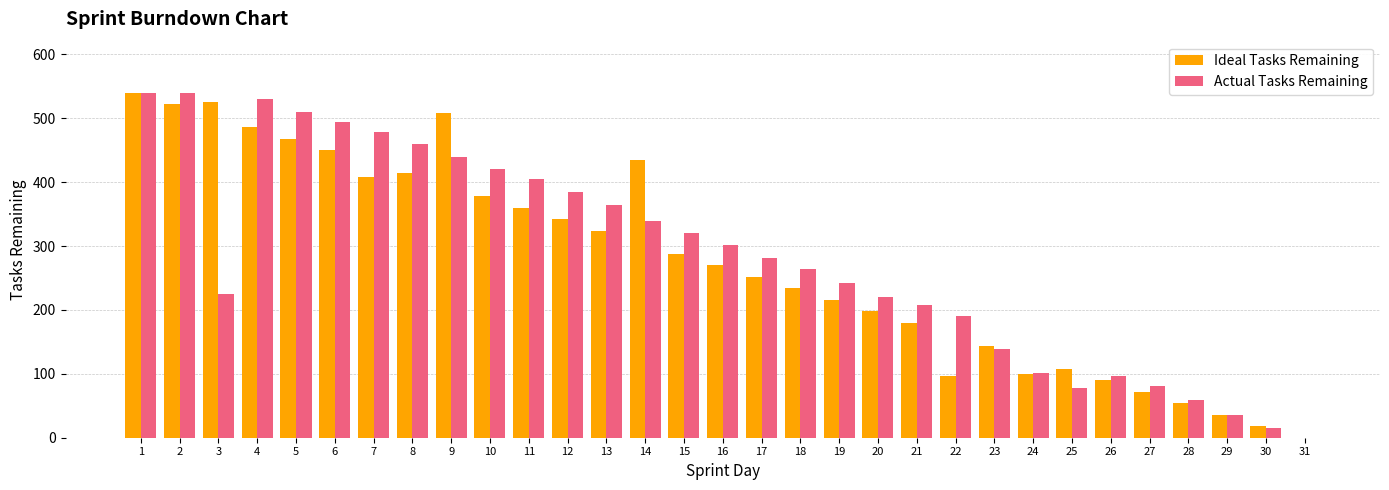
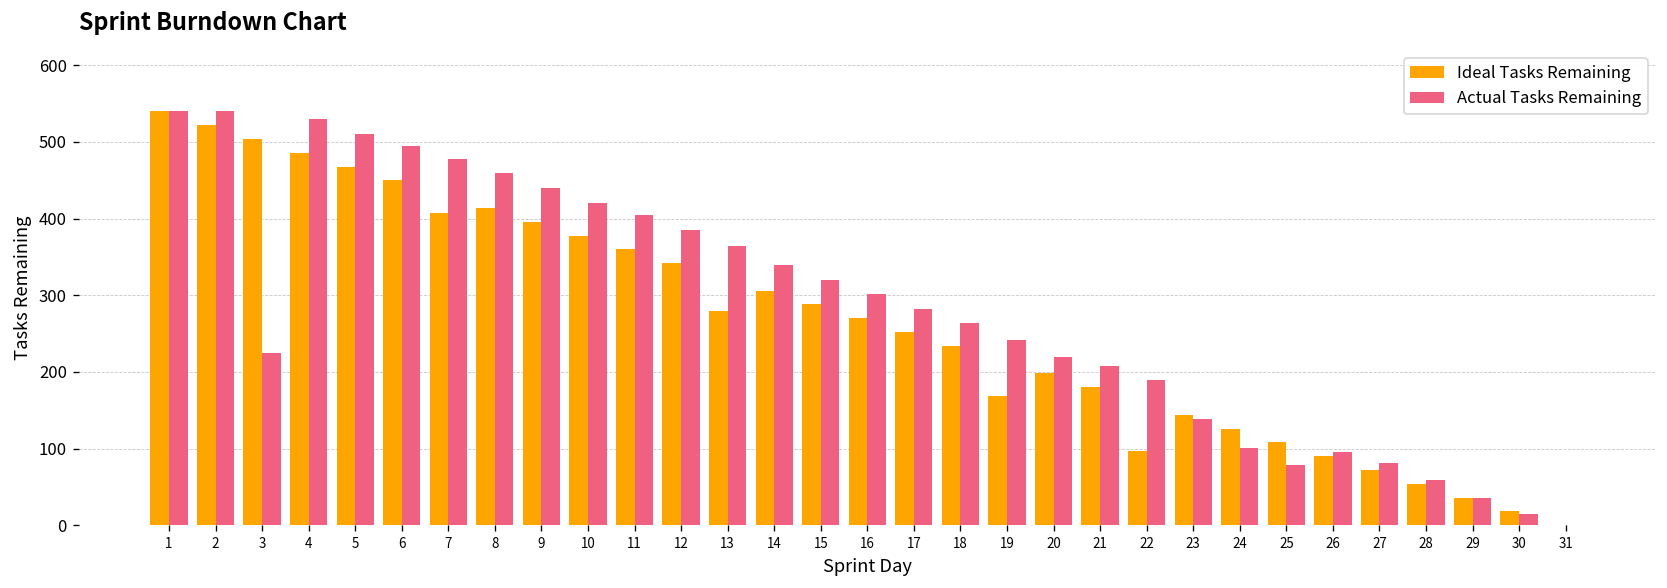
  {
    "Ideal Tasks Remaining": {
      "1": 540,
      "2": 520,
-     "3": 530,
+     "3": 500,
      "4": 490,
      "5": 470,
      "6": 450,
      "7": 410,
      "8": 410,
-     "9": 510,
+     "9": 400,
      "10": 380,
      "11": 360,
      "12": 340,
-     "13": 320,
-     "14": 430,
+     "13": 280,
+     "14": 310,
      "15": 290,
      "16": 270,
      "17": 250,
      "18": 230,
-     "19": 220,
+     "19": 170,
      "20": 200,
      "21": 180,
      "22": 100,
      "23": 140,
-     "24": 100,
+     "24": 130,
      "25": 110,
      "26": 90,
      "27": 70,
      "28": 50,
      "29": 40,
      "30": 20,
      "31": 0
    },
    "Actual Tasks Remaining": {
      "1": 540,
      "2": 540,
      "3": 230,
      "4": 530,
      "5": 510,
      "6": 500,
      "7": 480,
      "8": 460,
      "9": 440,
      "10": 420,
      "11": 410,
      "12": 390,
      "13": 360,
      "14": 340,
      "15": 320,
      "16": 300,
      "17": 280,
      "18": 260,
      "19": 240,
      "20": 220,
      "21": 210,
      "22": 190,
      "23": 140,
      "24": 100,
      "25": 80,
      "26": 100,
      "27": 80,
      "28": 60,
      "29": 40,
      "30": 20,
      "31": 0
    }
  }
